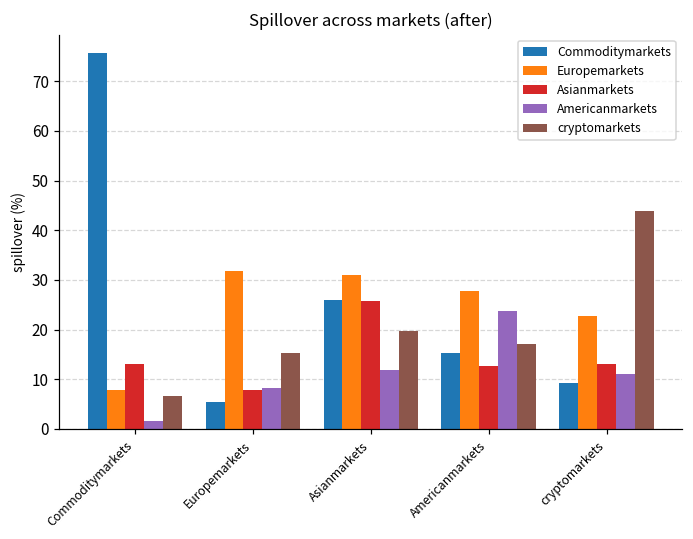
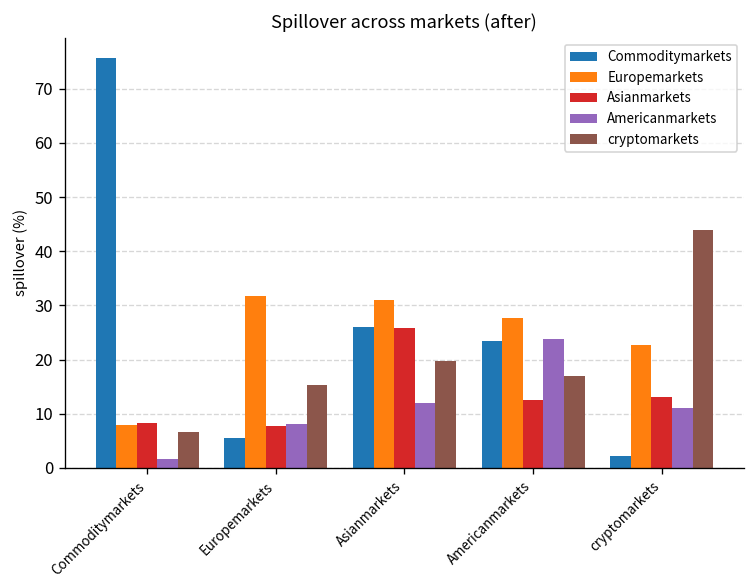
  {
    "Commoditymarkets": {
      "Commoditymarkets": 76,
      "Europemarkets": 5,
      "Asianmarkets": 26,
-     "Americanmarkets": 15,
-     "cryptomarkets": 9
+     "Americanmarkets": 23,
+     "cryptomarkets": 2
    },
    "Europemarkets": {
      "Commoditymarkets": 8,
      "Europemarkets": 32,
      "Asianmarkets": 31,
      "Americanmarkets": 28,
      "cryptomarkets": 23
    },
    "Asianmarkets": {
-     "Commoditymarkets": 13,
+     "Commoditymarkets": 8,
      "Europemarkets": 8,
      "Asianmarkets": 26,
      "Americanmarkets": 13,
      "cryptomarkets": 13
    },
    "Americanmarkets": {
      "Commoditymarkets": 2,
      "Europemarkets": 8,
      "Asianmarkets": 12,
      "Americanmarkets": 24,
      "cryptomarkets": 11
    },
    "cryptomarkets": {
      "Commoditymarkets": 7,
      "Europemarkets": 15,
      "Asianmarkets": 20,
      "Americanmarkets": 17,
      "cryptomarkets": 44
    }
  }
